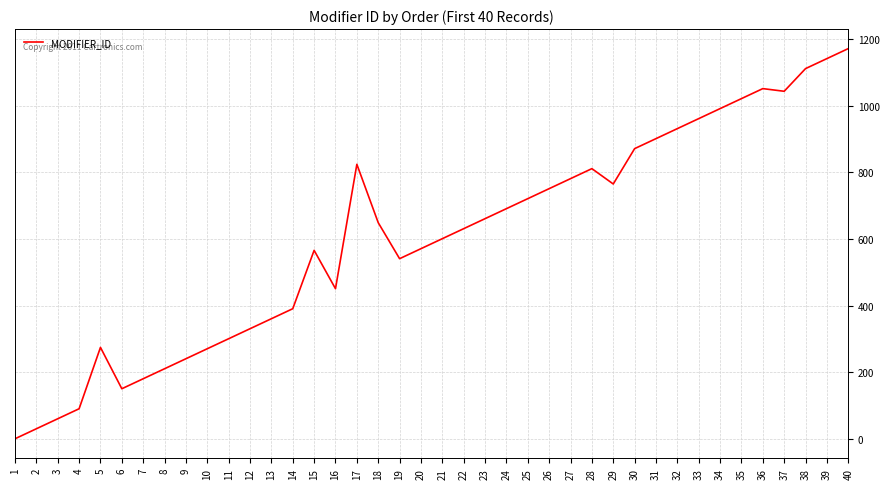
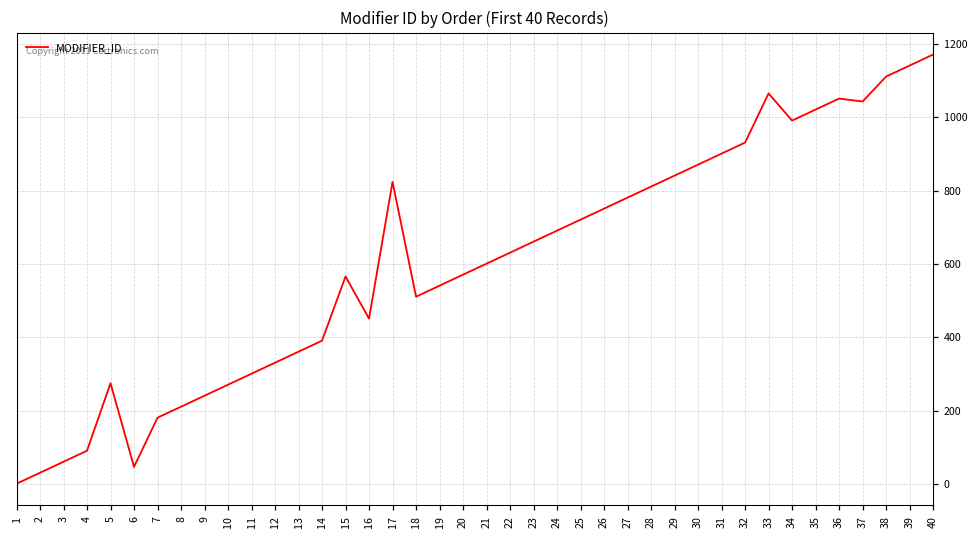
  {
    "1": 0,
    "2": 30,
    "3": 60,
    "4": 90,
    "5": 280,
-   "6": 150,
+   "6": 50,
    "7": 180,
    "8": 210,
    "9": 240,
    "10": 270,
    "11": 300,
    "12": 330,
    "13": 360,
    "14": 390,
    "15": 570,
    "16": 450,
    "17": 820,
-   "18": 650,
+   "18": 510,
    "19": 540,
    "20": 570,
    "21": 600,
    "22": 630,
    "23": 660,
    "24": 690,
    "25": 720,
    "26": 750,
    "27": 780,
    "28": 810,
-   "29": 770,
+   "29": 840,
    "30": 870,
    "31": 900,
    "32": 930,
-   "33": 960,
+   "33": 1070,
    "34": 990,
    "35": 1020,
    "36": 1050,
    "37": 1040,
    "38": 1110,
    "39": 1140,
    "40": 1170
  }
